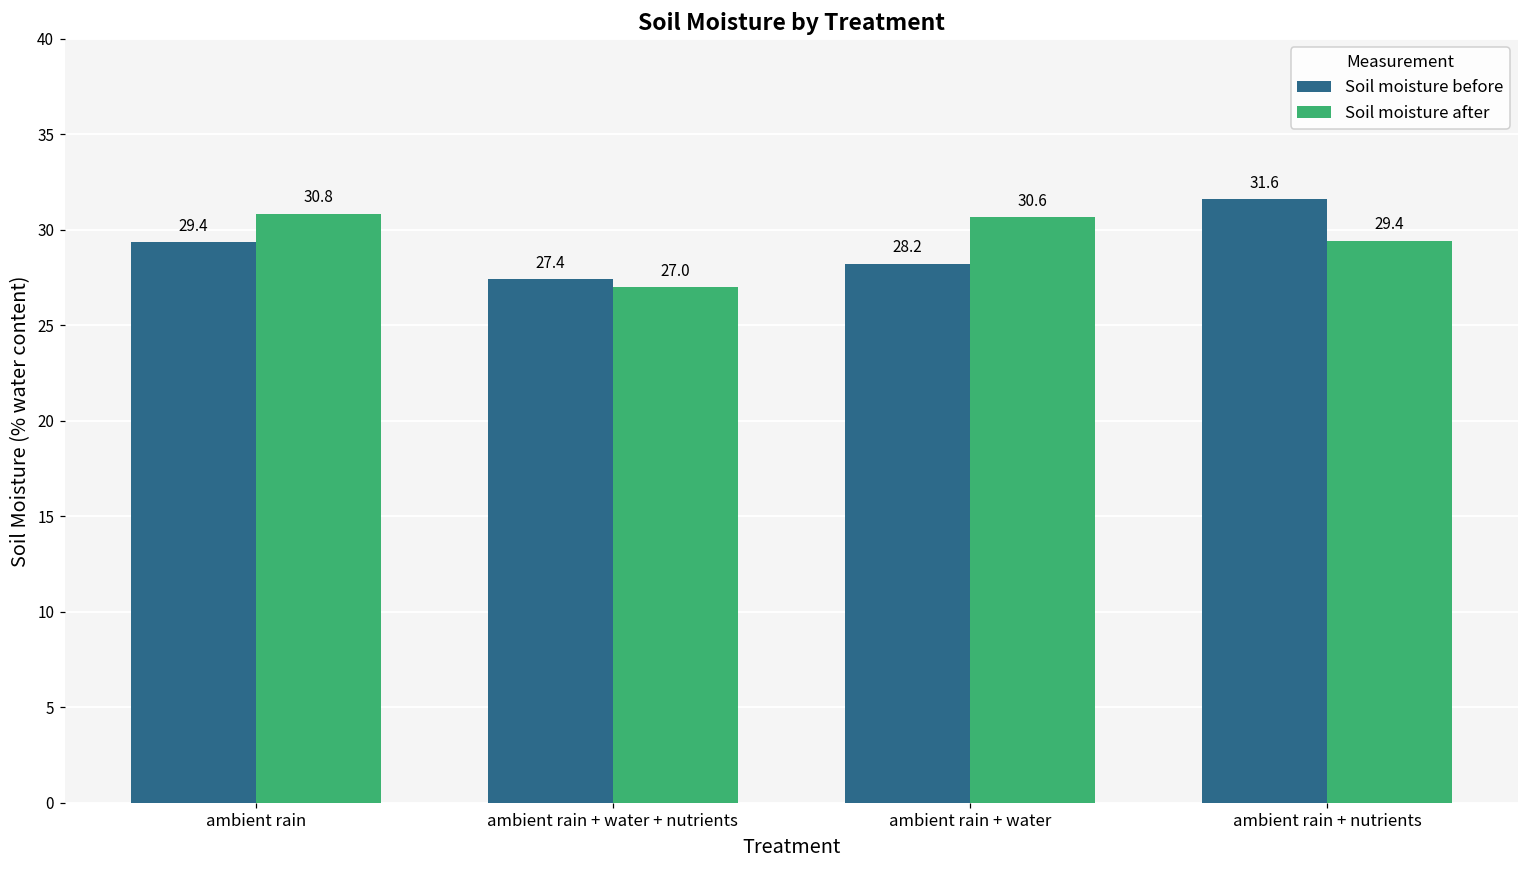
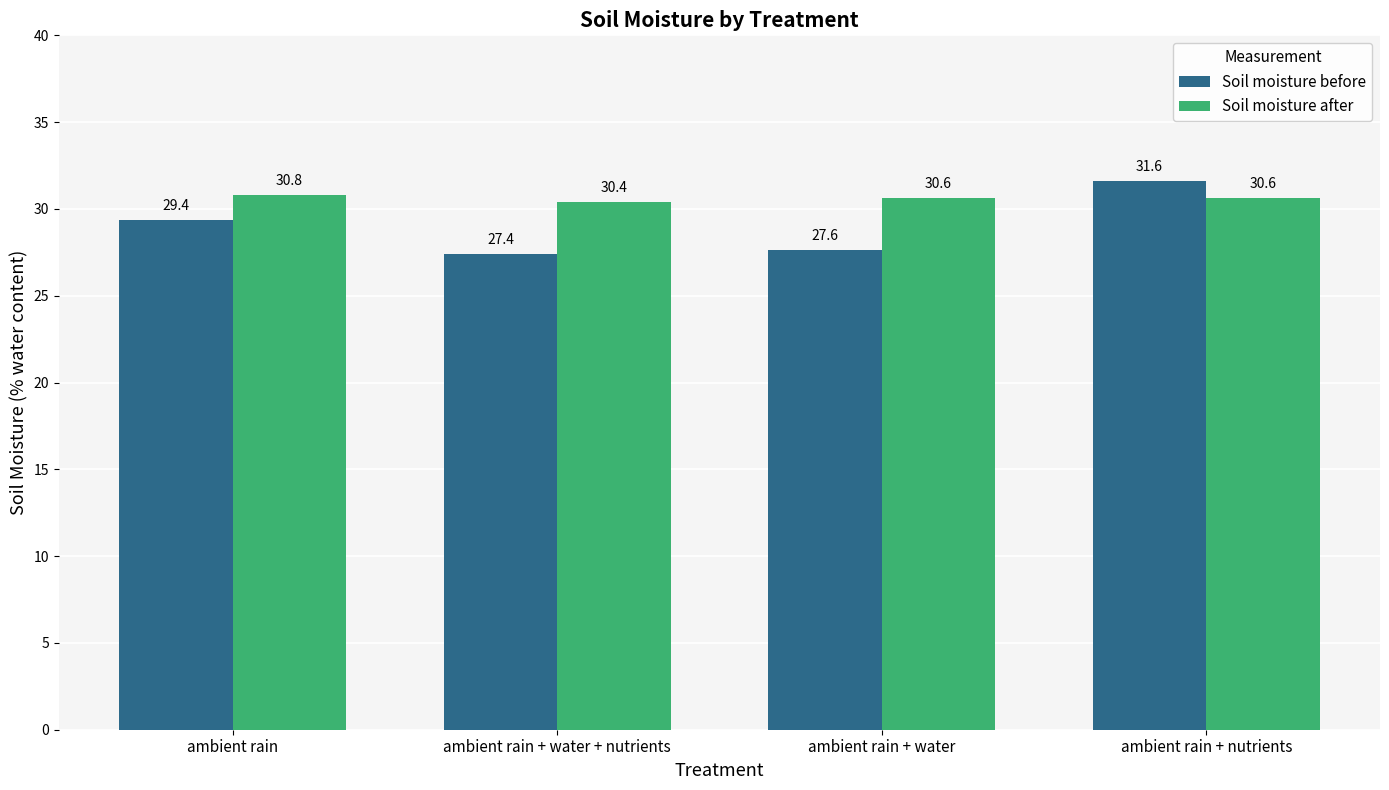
  {
    "Soil moisture before": {
      "ambient rain": 29.4,
      "ambient rain + water + nutrients": 27.4,
-     "ambient rain + water": 28.2,
+     "ambient rain + water": 27.6,
      "ambient rain + nutrients": 31.6
    },
    "Soil moisture after": {
      "ambient rain": 30.8,
-     "ambient rain + water + nutrients": 27.0,
+     "ambient rain + water + nutrients": 30.4,
      "ambient rain + water": 30.6,
-     "ambient rain + nutrients": 29.4
+     "ambient rain + nutrients": 30.6
    }
  }
